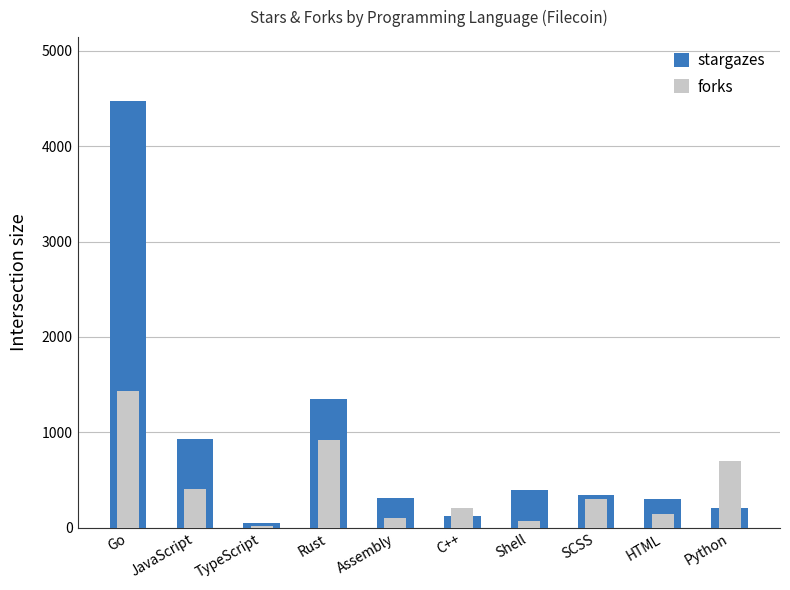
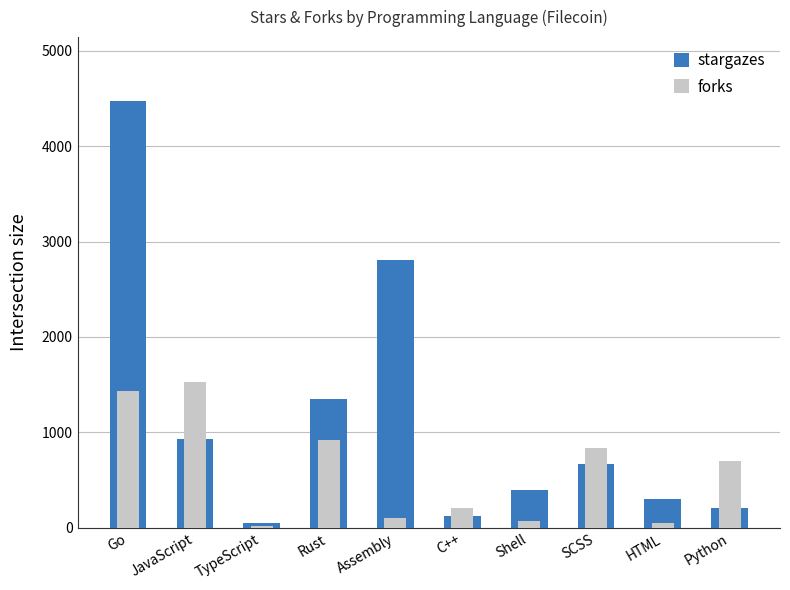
  {
    "stargazes": {
      "Go": 4500,
      "TypeScript": 100,
      "Rust": 1400,
-     "Assembly": 300,
+     "Assembly": 2800,
      "Shell": 400,
-     "SCSS": 300,
+     "SCSS": 700,
      "HTML": 300
    },
    "forks": {
-     "JavaScript": 400,
+     "JavaScript": 1500,
      "C++": 200,
-     "SCSS": 300,
-     "HTML": 100,
+     "SCSS": 800,
+     "HTML": 0,
      "Python": 700
    }
  }
